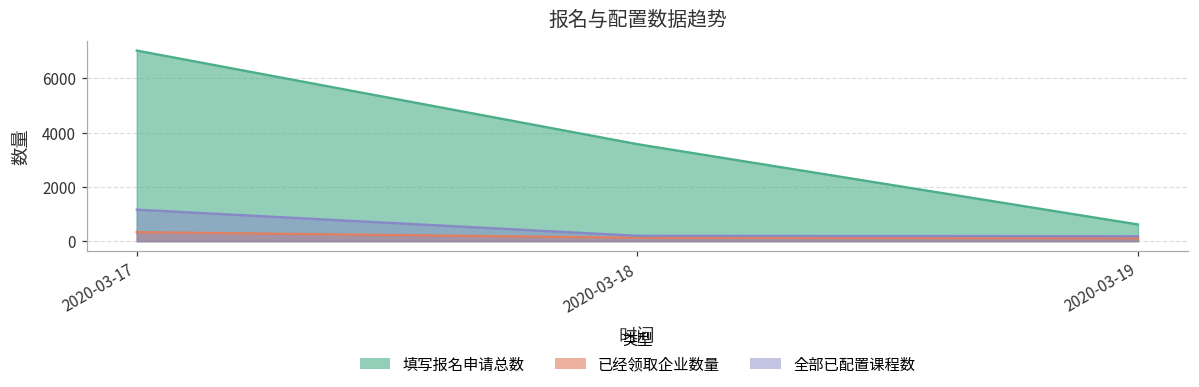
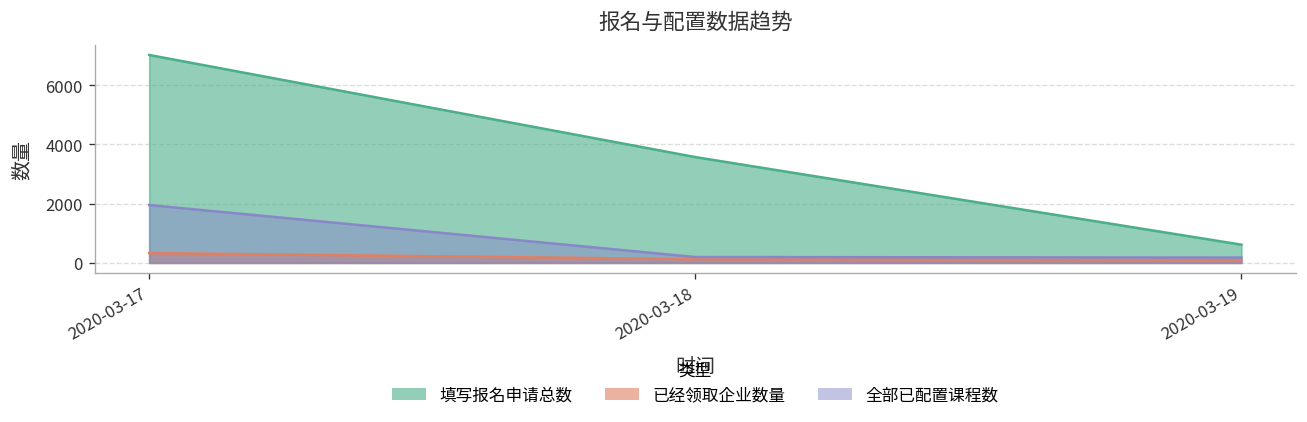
  {
    "填写报名申请总数": {
      "2020-03-17": 7000,
      "2020-03-18": 3600,
      "2020-03-19": 600
    },
    "已经领取企业数量": {
      "2020-03-17": 300
    },
    "全部已配置课程数": {
-     "2020-03-17": 1200
+     "2020-03-17": 2000
    }
  }
